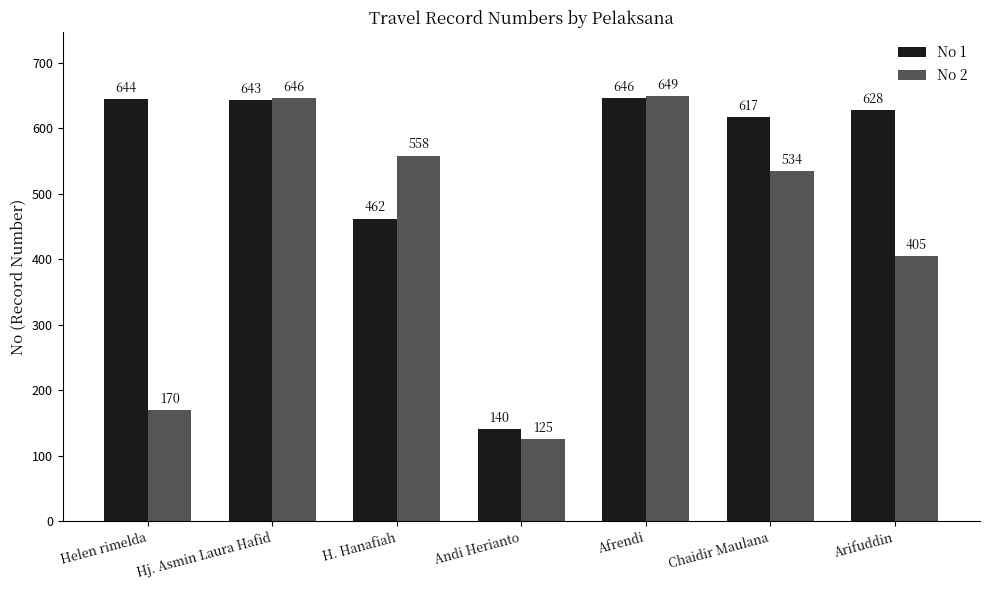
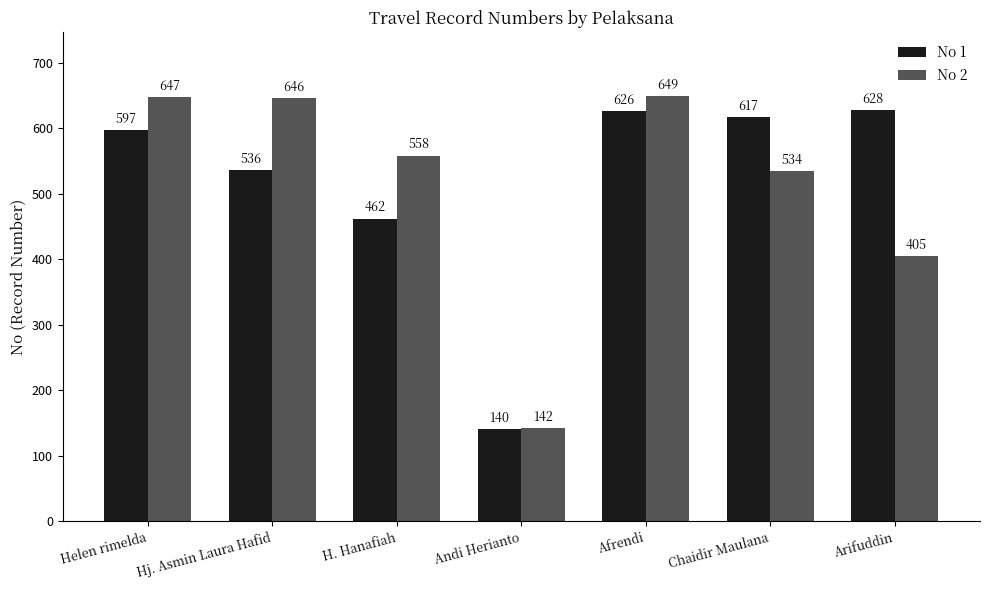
  {
    "No 1": {
-     "Helen rimelda": 644,
-     "Hj. Asmin Laura Hafid": 643,
+     "Helen rimelda": 597,
+     "Hj. Asmin Laura Hafid": 536,
      "H. Hanafiah": 462,
      "Andi Herianto": 140,
-     "Afrendi": 646,
+     "Afrendi": 626,
      "Chaidir Maulana": 617,
      "Arifuddin": 628
    },
    "No 2": {
-     "Helen rimelda": 170,
+     "Helen rimelda": 647,
      "Hj. Asmin Laura Hafid": 646,
      "H. Hanafiah": 558,
-     "Andi Herianto": 125,
+     "Andi Herianto": 142,
      "Afrendi": 649,
      "Chaidir Maulana": 534,
      "Arifuddin": 405
    }
  }
